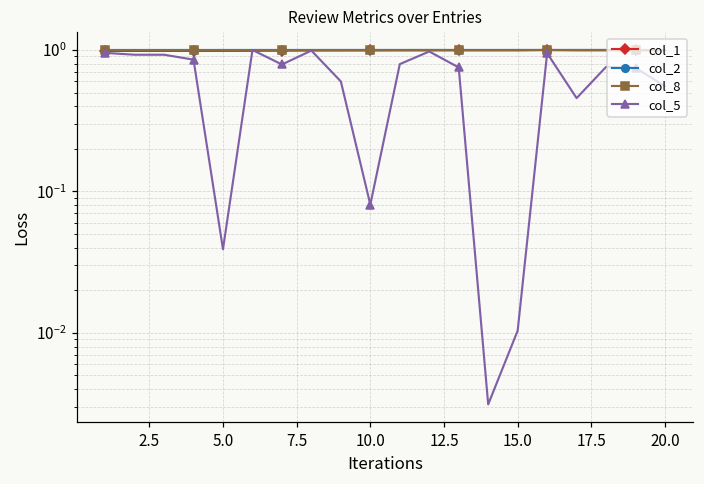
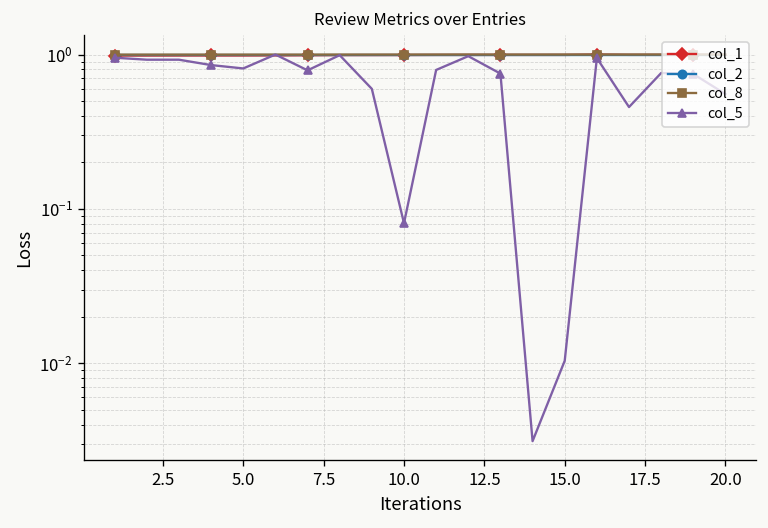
  {
    "col_5": {
-     "5.0": 0.039,
+     "5.0": 0.8,
      "10.0": 0.08,
      "15.0": 0.010
    }
  }
